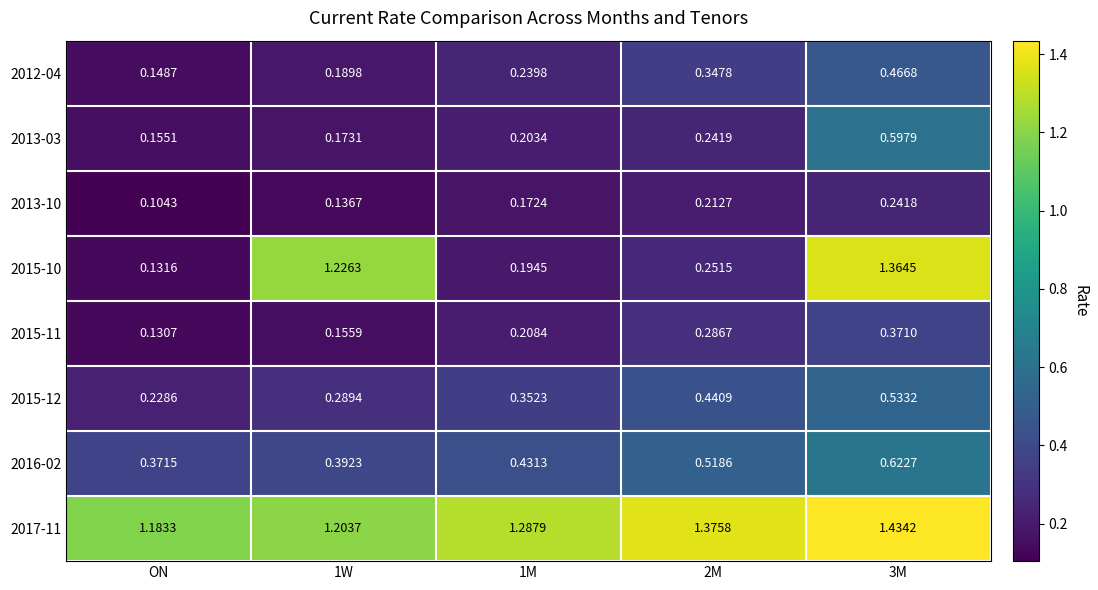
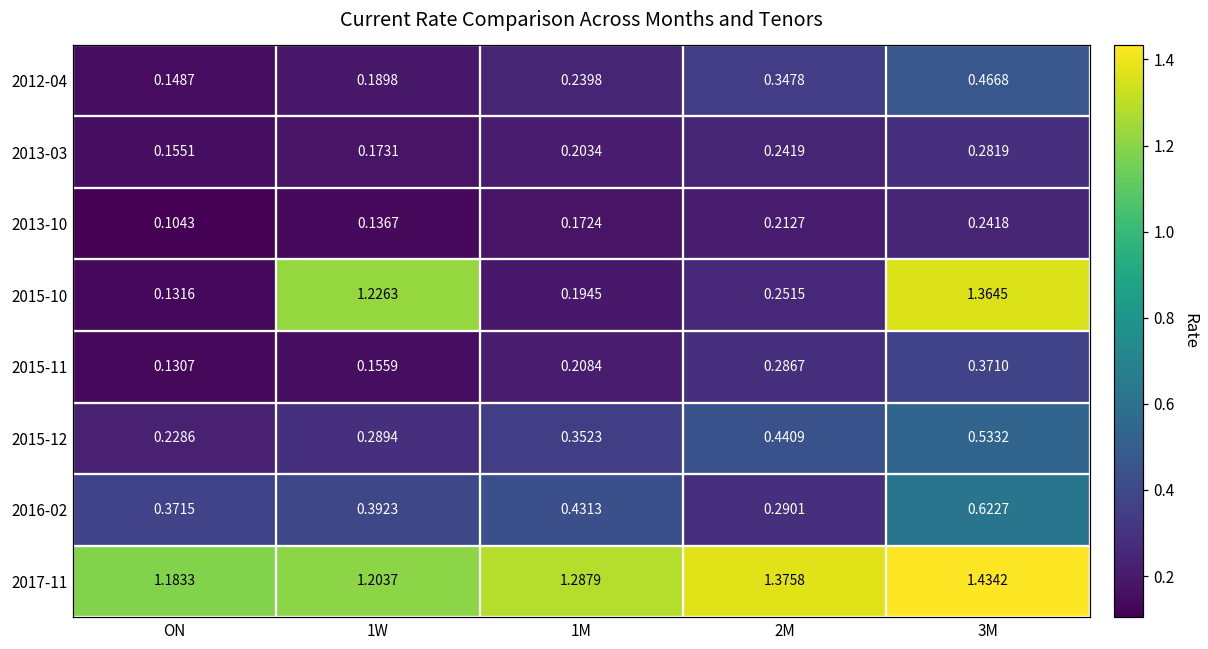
  {
    "2012-04": {
      "ON": 0.1487,
      "1W": 0.1898,
      "1M": 0.2398,
      "2M": 0.3478,
      "3M": 0.4668
    },
    "2013-03": {
      "ON": 0.1551,
      "1W": 0.1731,
      "1M": 0.2034,
      "2M": 0.2419,
-     "3M": 0.5979
+     "3M": 0.2819
    },
    "2013-10": {
      "ON": 0.1043,
      "1W": 0.1367,
      "1M": 0.1724,
      "2M": 0.2127,
      "3M": 0.2418
    },
    "2015-10": {
      "ON": 0.1316,
      "1W": 1.2263,
      "1M": 0.1945,
      "2M": 0.2515,
      "3M": 1.3645
    },
    "2015-11": {
      "ON": 0.1307,
      "1W": 0.1559,
      "1M": 0.2084,
      "2M": 0.2867,
      "3M": 0.3710
    },
    "2015-12": {
      "ON": 0.2286,
      "1W": 0.2894,
      "1M": 0.3523,
      "2M": 0.4409,
      "3M": 0.5332
    },
    "2016-02": {
      "ON": 0.3715,
      "1W": 0.3923,
      "1M": 0.4313,
-     "2M": 0.5186,
+     "2M": 0.2901,
      "3M": 0.6227
    },
    "2017-11": {
      "ON": 1.1833,
      "1W": 1.2037,
      "1M": 1.2879,
      "2M": 1.3758,
      "3M": 1.4342
    }
  }
